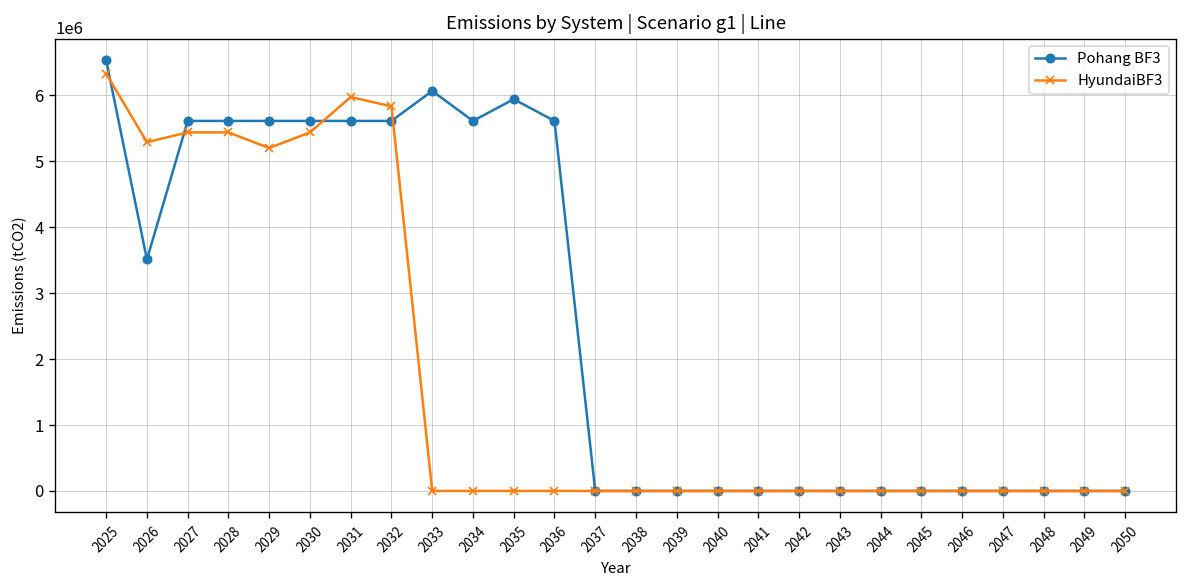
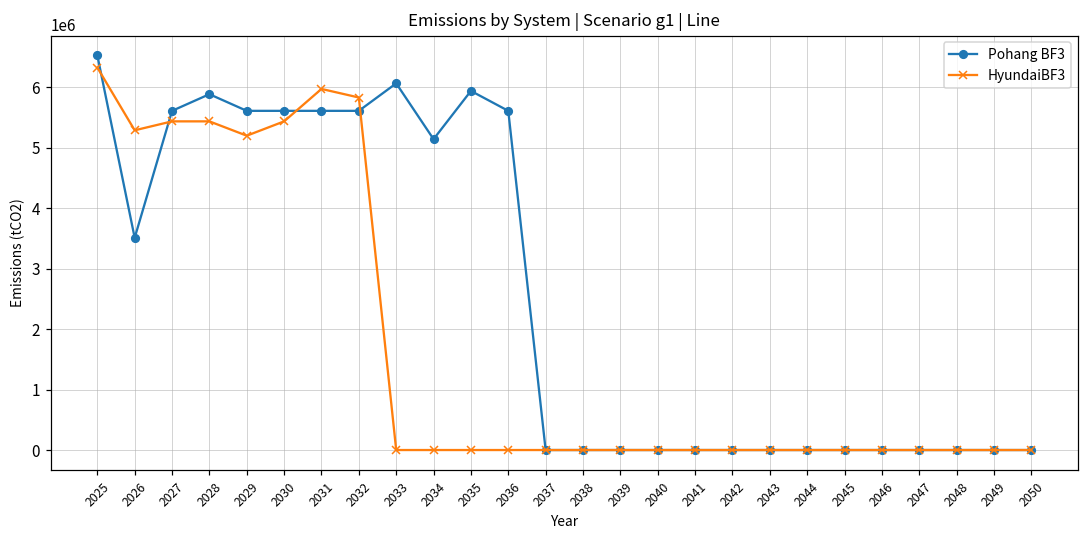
  {
    "Pohang BF3": {
      "2025": 6500000,
      "2026": 3500000,
      "2027": 5600000,
-     "2028": 5600000,
+     "2028": 5900000,
      "2029": 5600000,
      "2030": 5600000,
      "2031": 5600000,
      "2032": 5600000,
      "2033": 6100000,
-     "2034": 5600000,
+     "2034": 5100000,
      "2035": 5900000,
      "2036": 5600000
    },
    "HyundaiBF3": {
      "2025": 6300000,
      "2026": 5300000,
      "2027": 5400000,
      "2028": 5400000,
      "2029": 5200000,
      "2030": 5400000,
      "2031": 6000000,
      "2032": 5800000,
      "2033": 0,
      "2034": 0,
      "2035": 0,
      "2036": 0
    }
  }
